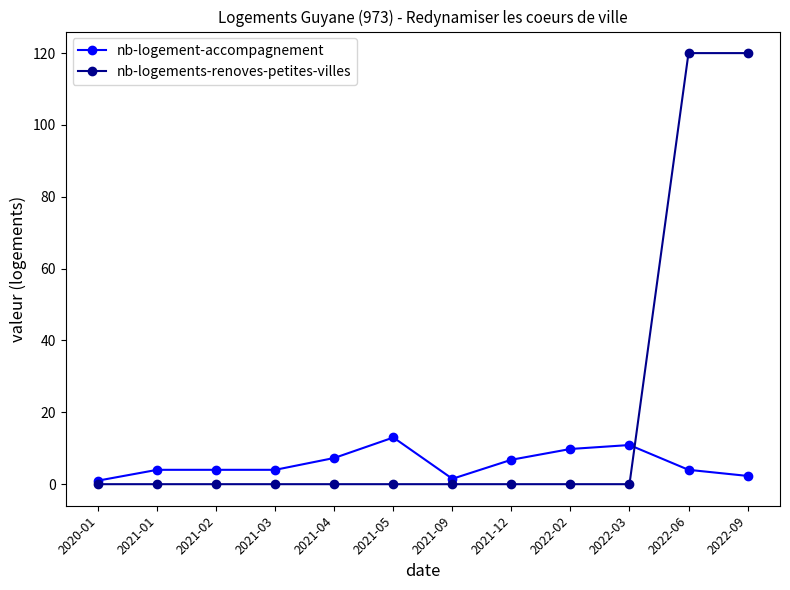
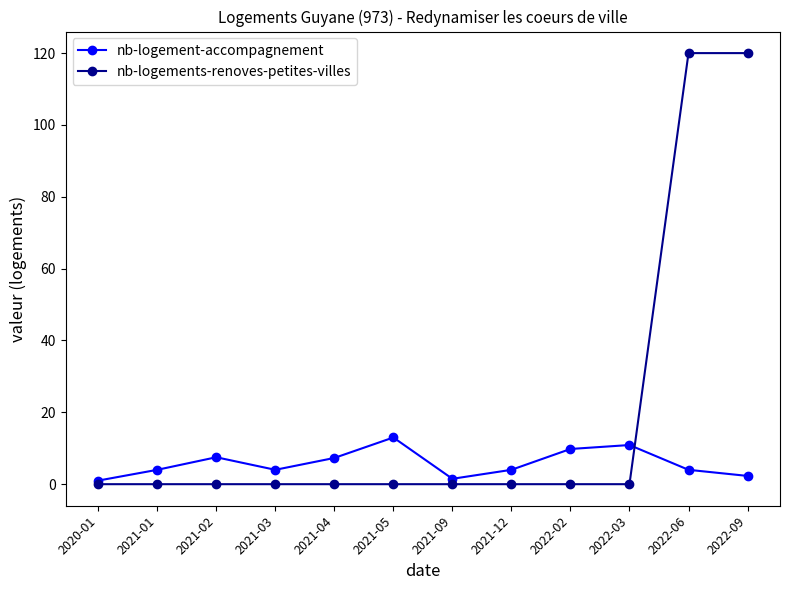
  {
    "nb-logement-accompagnement": {
      "2020-01": 1,
      "2021-01": 4,
-     "2021-02": 4,
+     "2021-02": 8,
      "2021-03": 4,
      "2021-04": 7,
      "2021-05": 13,
      "2021-09": 2,
-     "2021-12": 7,
+     "2021-12": 4,
      "2022-02": 10,
      "2022-03": 11,
      "2022-06": 4,
      "2022-09": 2
    },
    "nb-logements-renoves-petites-villes": {
      "2020-01": 0,
      "2021-01": 0,
      "2021-02": 0,
      "2021-03": 0,
      "2021-04": 0,
      "2021-05": 0,
      "2021-09": 0,
      "2021-12": 0,
      "2022-02": 0,
      "2022-03": 0,
      "2022-06": 120,
      "2022-09": 120
    }
  }
